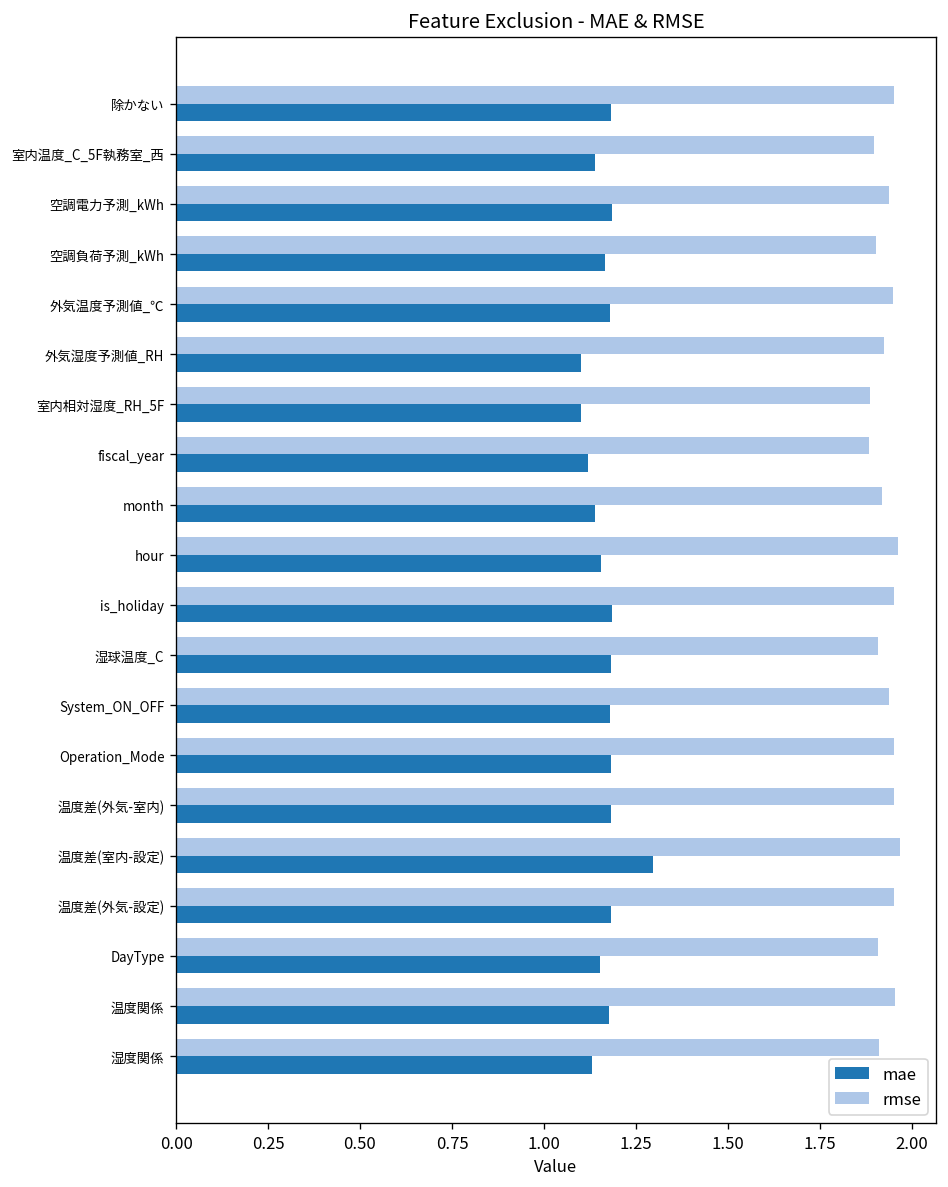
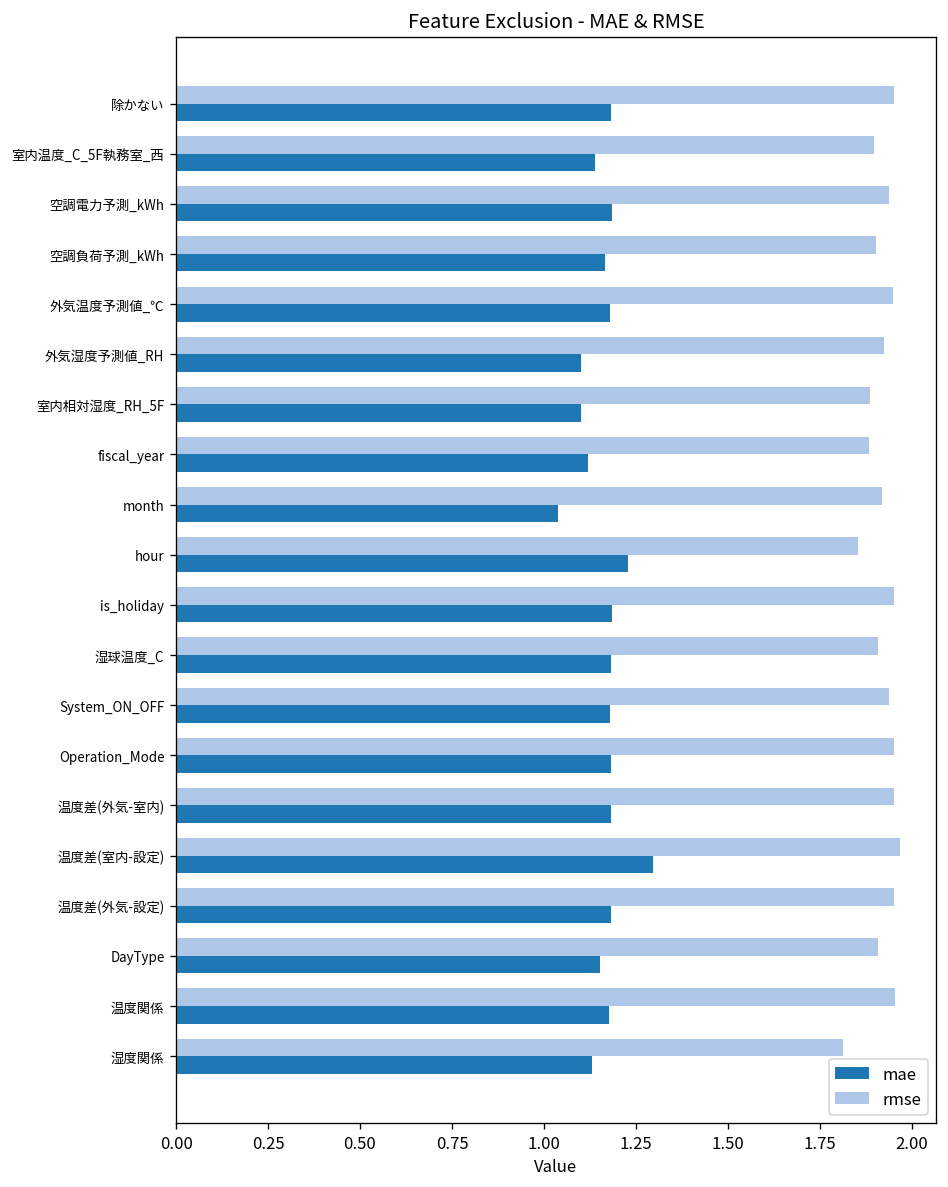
  {
    "mae": {
      "除かない": 1.18,
      "室内温度_C_5F執務室_西": 1.14,
      "空調電力予測_kWh": 1.19,
      "空調負荷予測_kWh": 1.17,
      "外気温度予測値_℃": 1.18,
      "外気湿度予測値_RH": 1.10,
      "室内相対湿度_RH_5F": 1.10,
      "fiscal_year": 1.12,
-     "month": 1.14,
-     "hour": 1.16,
+     "month": 1.04,
+     "hour": 1.23,
      "is_holiday": 1.19,
      "湿球温度_C": 1.18,
      "System_ON_OFF": 1.18,
      "Operation_Mode": 1.18,
      "温度差(外気-室内)": 1.18,
      "温度差(室内-設定)": 1.30,
      "温度差(外気-設定)": 1.18,
      "DayType": 1.15,
      "温度関係": 1.18,
      "湿度関係": 1.13
    },
    "rmse": {
      "除かない": 1.95,
      "室内温度_C_5F執務室_西": 1.90,
      "空調電力予測_kWh": 1.94,
      "空調負荷予測_kWh": 1.90,
      "外気温度予測値_℃": 1.95,
      "外気湿度予測値_RH": 1.92,
      "室内相対湿度_RH_5F": 1.89,
      "fiscal_year": 1.88,
      "month": 1.92,
-     "hour": 1.96,
+     "hour": 1.86,
      "is_holiday": 1.95,
      "湿球温度_C": 1.91,
      "System_ON_OFF": 1.94,
      "Operation_Mode": 1.95,
      "温度差(外気-室内)": 1.95,
      "温度差(室内-設定)": 1.97,
      "温度差(外気-設定)": 1.95,
      "DayType": 1.91,
      "温度関係": 1.95,
-     "湿度関係": 1.91
+     "湿度関係": 1.81
    }
  }
